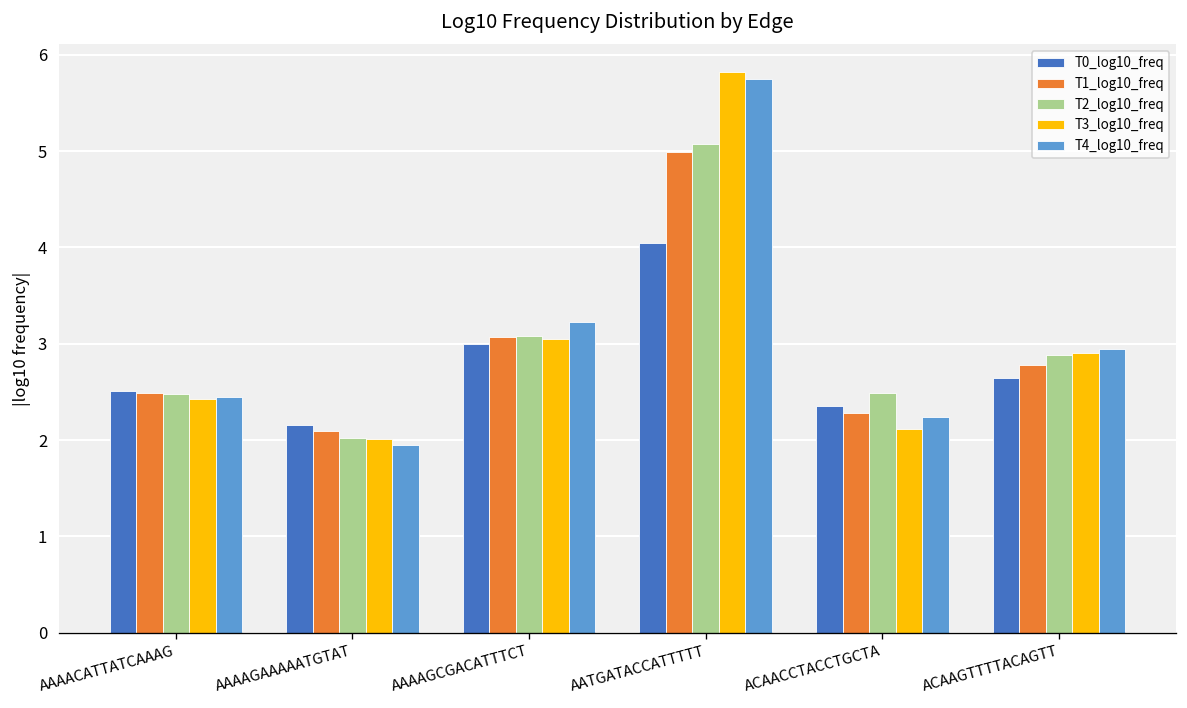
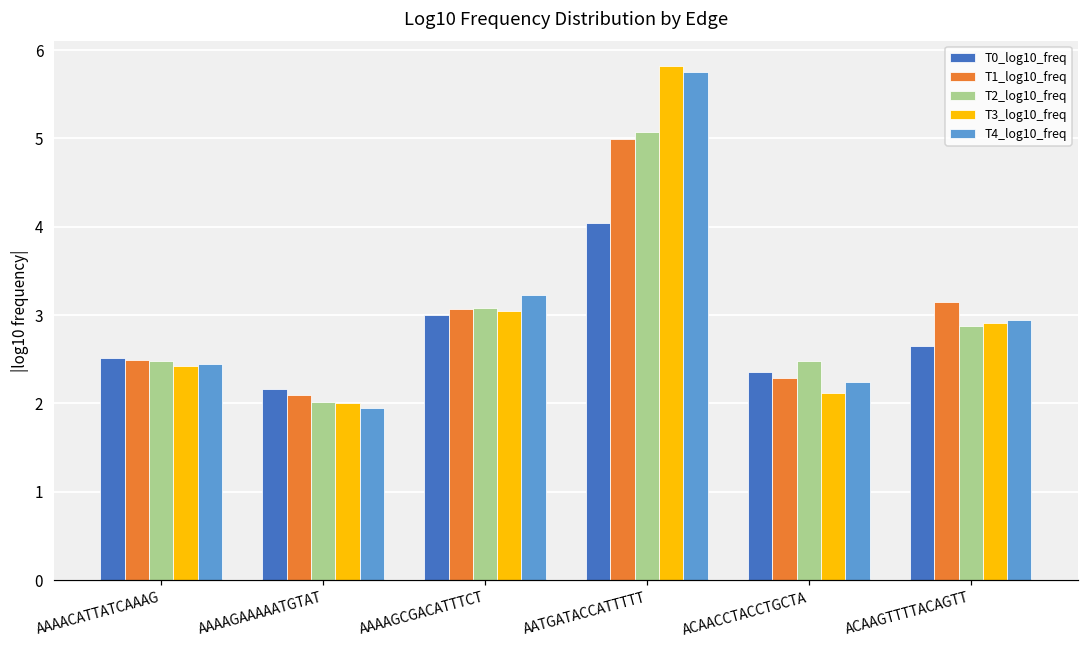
  {
    "T1_log10_freq": {
      "AAAACATTATCAAAG": 2.5,
      "AAAAGAAAAATGTAT": 2.1,
      "AAAAGCGACATTTCT": 3.1,
      "AATGATACCATTTTT": 5.0,
      "ACAACCTACCTGCTA": 2.3,
-     "ACAAGTTTTACAGTT": 2.8
+     "ACAAGTTTTACAGTT": 3.1
    },
    "T2_log10_freq": {
      "AAAACATTATCAAAG": 2.5,
      "AAAAGAAAAATGTAT": 2.0,
      "AAAAGCGACATTTCT": 3.1,
      "AATGATACCATTTTT": 5.1,
      "ACAACCTACCTGCTA": 2.5,
      "ACAAGTTTTACAGTT": 2.9
    },
    "T3_log10_freq": {
      "AAAACATTATCAAAG": 2.4,
      "AAAAGAAAAATGTAT": 2.0,
      "AAAAGCGACATTTCT": 3.0,
      "AATGATACCATTTTT": 5.8,
      "ACAACCTACCTGCTA": 2.1,
      "ACAAGTTTTACAGTT": 2.9
    }
  }
